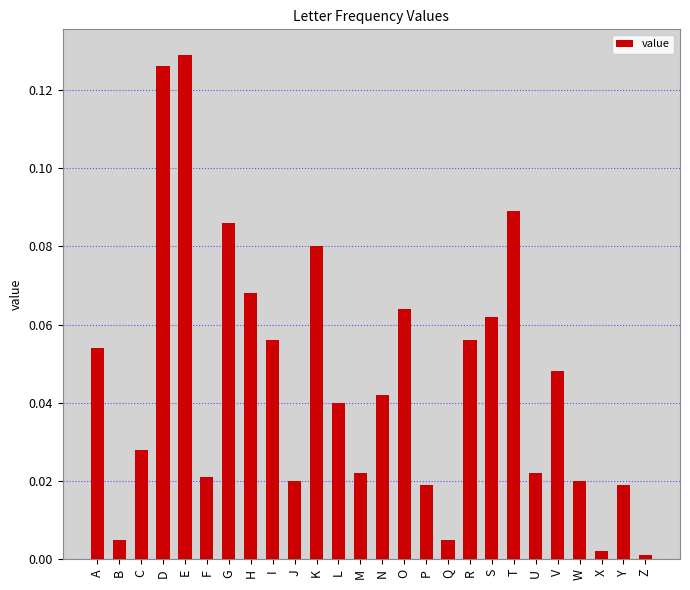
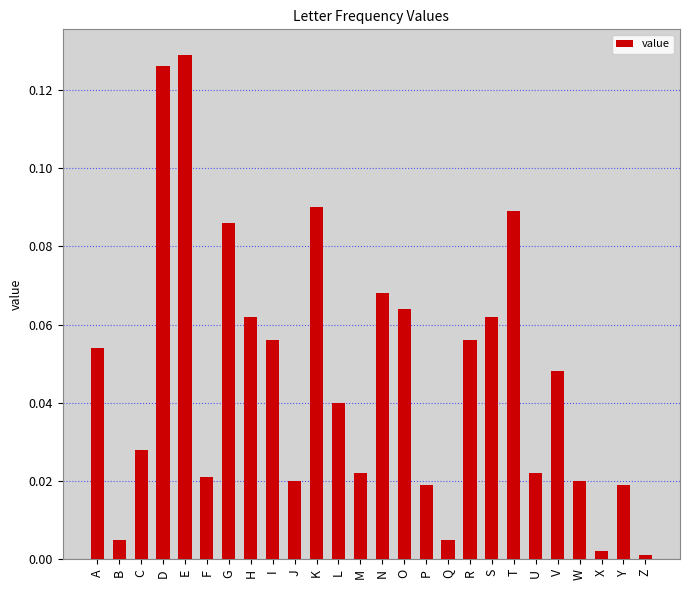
  {
    "A": 0.054,
    "B": 0.005,
    "C": 0.028,
    "D": 0.126,
    "E": 0.129,
    "F": 0.021,
    "G": 0.086,
-   "H": 0.068,
+   "H": 0.062,
    "I": 0.056,
    "J": 0.020,
-   "K": 0.08,
+   "K": 0.09,
    "L": 0.040,
    "M": 0.022,
-   "N": 0.042,
+   "N": 0.068,
    "O": 0.064,
    "P": 0.019,
    "Q": 0.005,
    "R": 0.056,
    "S": 0.062,
    "T": 0.089,
    "U": 0.022,
    "V": 0.048,
    "W": 0.020,
    "X": 0.002,
    "Y": 0.019,
    "Z": 0.001
  }
